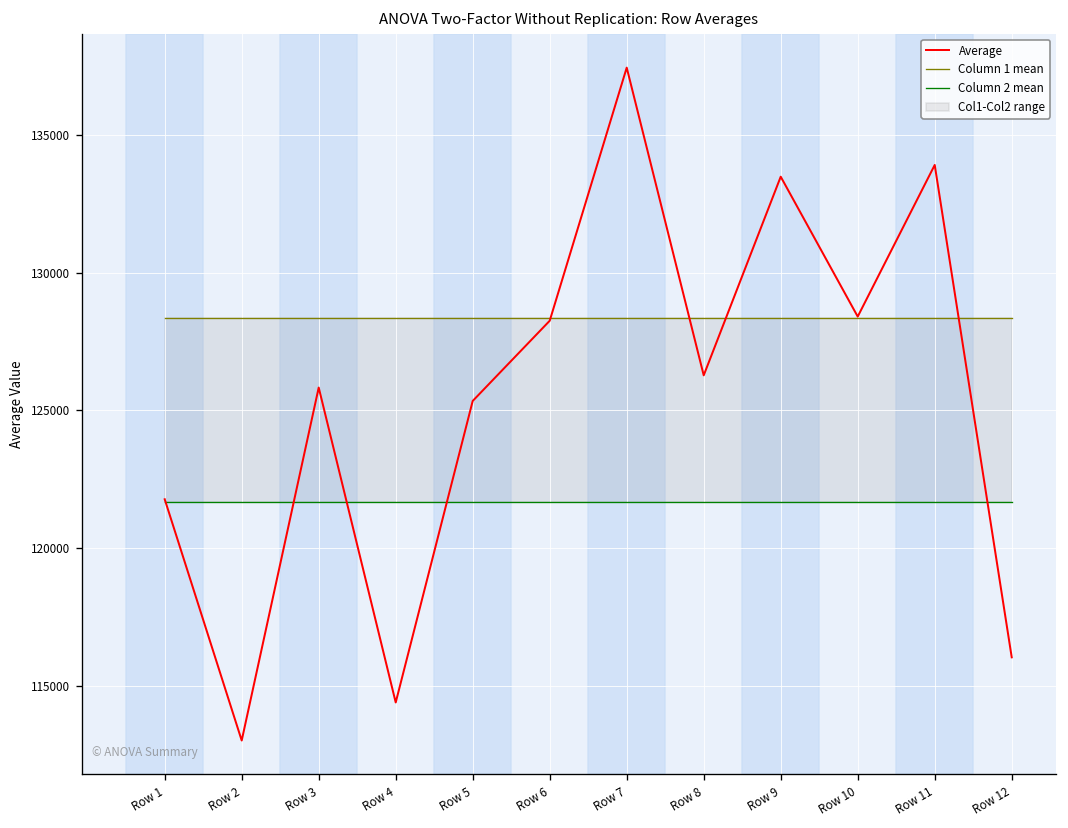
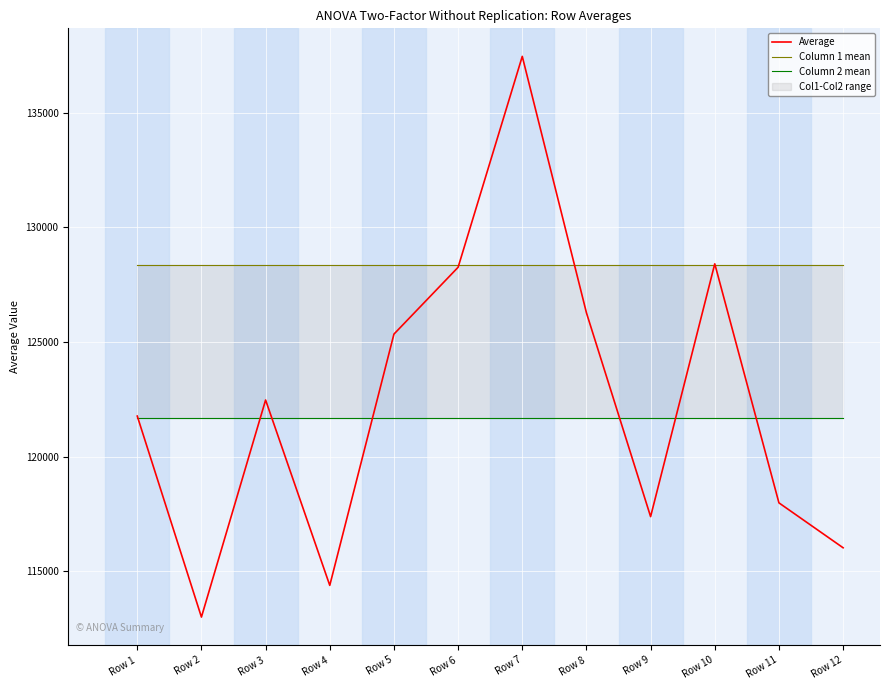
  {
    "Average": {
      "Row 2": 113000,
-     "Row 3": 125800,
+     "Row 3": 122500,
      "Row 4": 114400,
      "Row 5": 125300,
      "Row 7": 137500,
      "Row 8": 126300,
-     "Row 9": 133500,
-     "Row 11": 133900,
+     "Row 9": 117400,
+     "Row 11": 118000,
      "Row 12": 116000
    },
    "Col1-Col2 range": {
      "Row 1": 128400,
      "Row 2": 128400,
      "Row 3": 128400,
      "Row 4": 128400,
      "Row 5": 128400,
      "Row 7": 128400,
      "Row 8": 128400,
      "Row 9": 128400,
      "Row 11": 128400,
      "Row 12": 128400
    },
    "Column 2 mean": {
      "Row 2": 121700,
      "Row 3": 121700,
      "Row 4": 121700,
      "Row 5": 121700,
      "Row 6": 121700,
      "Row 7": 121700,
      "Row 8": 121700,
      "Row 9": 121700,
      "Row 10": 121700,
      "Row 11": 121700,
      "Row 12": 121700
    }
  }
